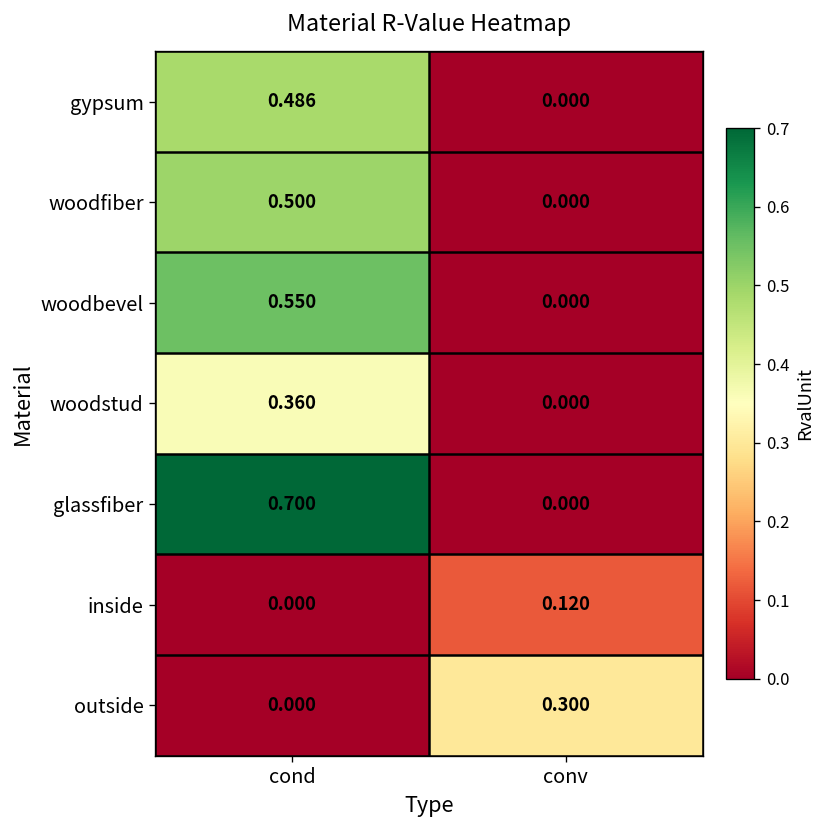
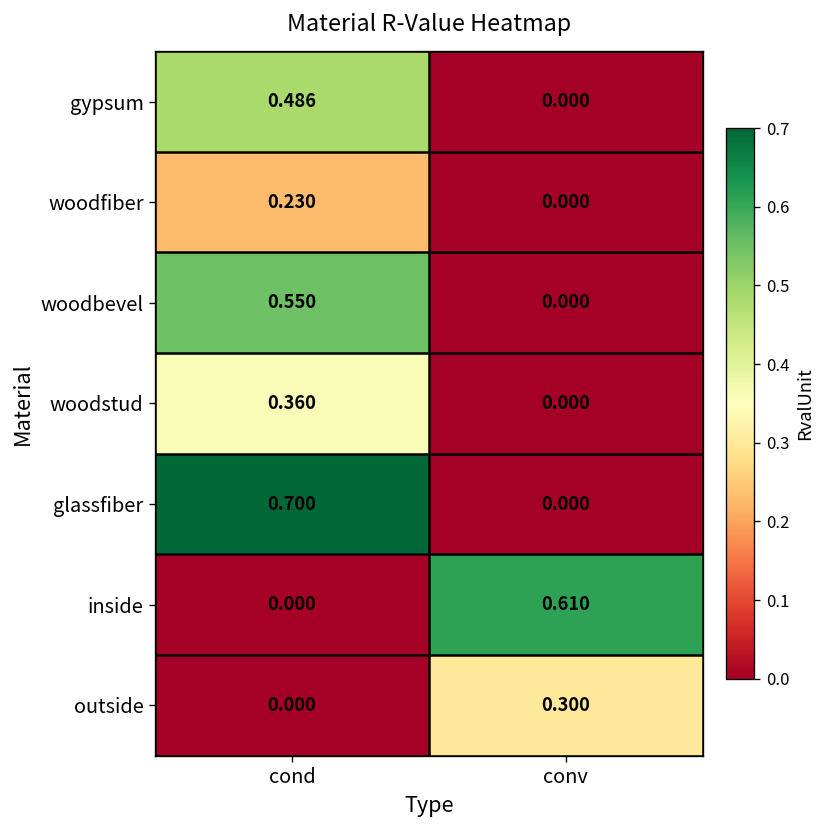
  {
    "gypsum": {
      "cond": 0.486,
      "conv": 0.000
    },
    "woodfiber": {
-     "cond": 0.500,
+     "cond": 0.230,
      "conv": 0.000
    },
    "woodbevel": {
      "cond": 0.550,
      "conv": 0.000
    },
    "woodstud": {
      "cond": 0.360,
      "conv": 0.000
    },
    "glassfiber": {
      "cond": 0.700,
      "conv": 0.000
    },
    "inside": {
      "cond": 0.000,
-     "conv": 0.120
+     "conv": 0.610
    },
    "outside": {
      "cond": 0.000,
      "conv": 0.300
    }
  }
